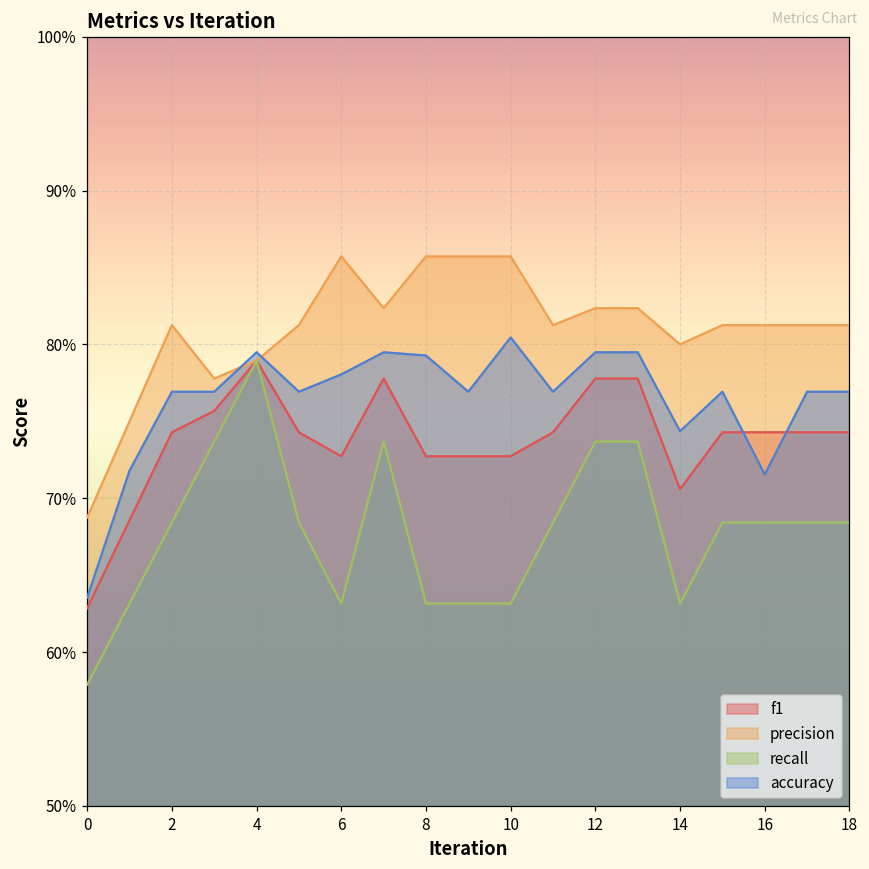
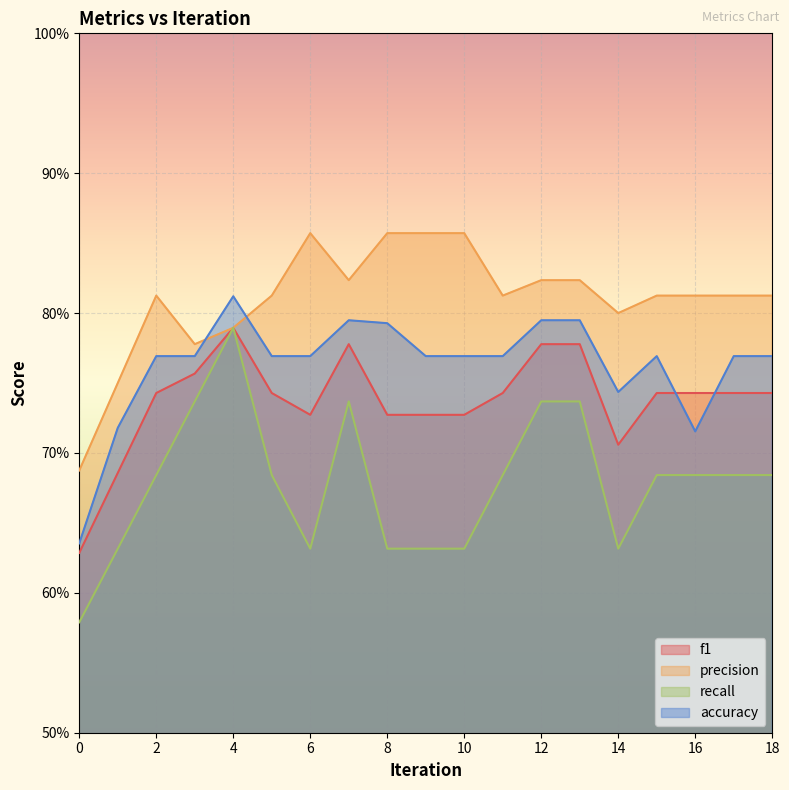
  {
    "accuracy": {
      "0": "63.5%",
      "2": "76.9%",
-     "4": "79.5%",
-     "6": "78.0%",
+     "4": "81.2%",
+     "6": "76.9%",
      "8": "79.3%",
-     "10": "80.4%",
+     "10": "76.9%",
      "12": "79.5%",
      "14": "74.4%",
      "16": "71.5%",
      "18": "76.9%"
    }
  }
